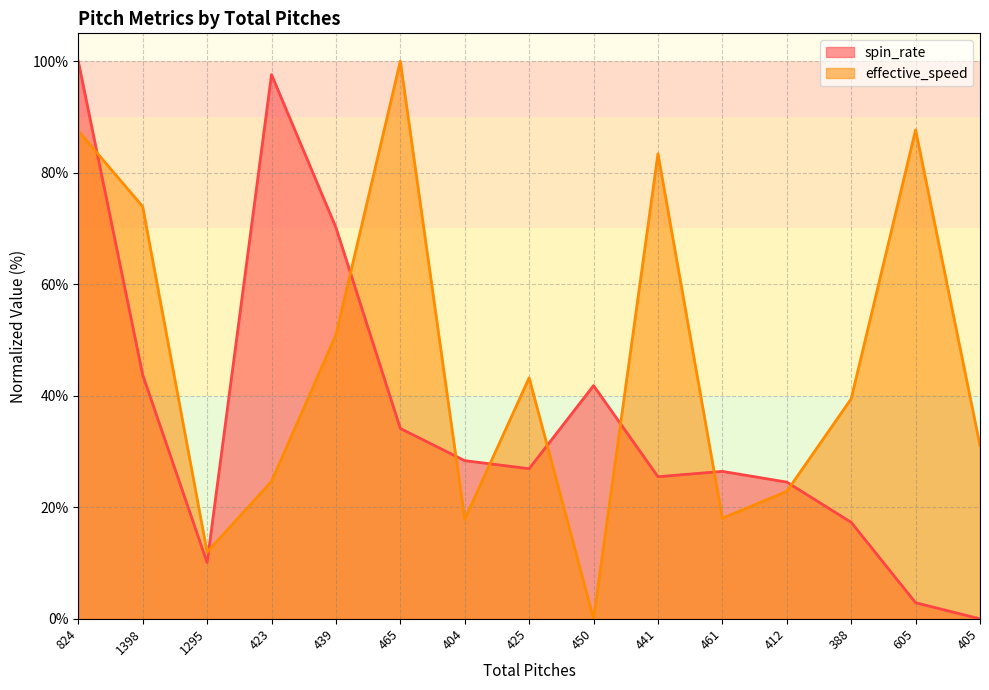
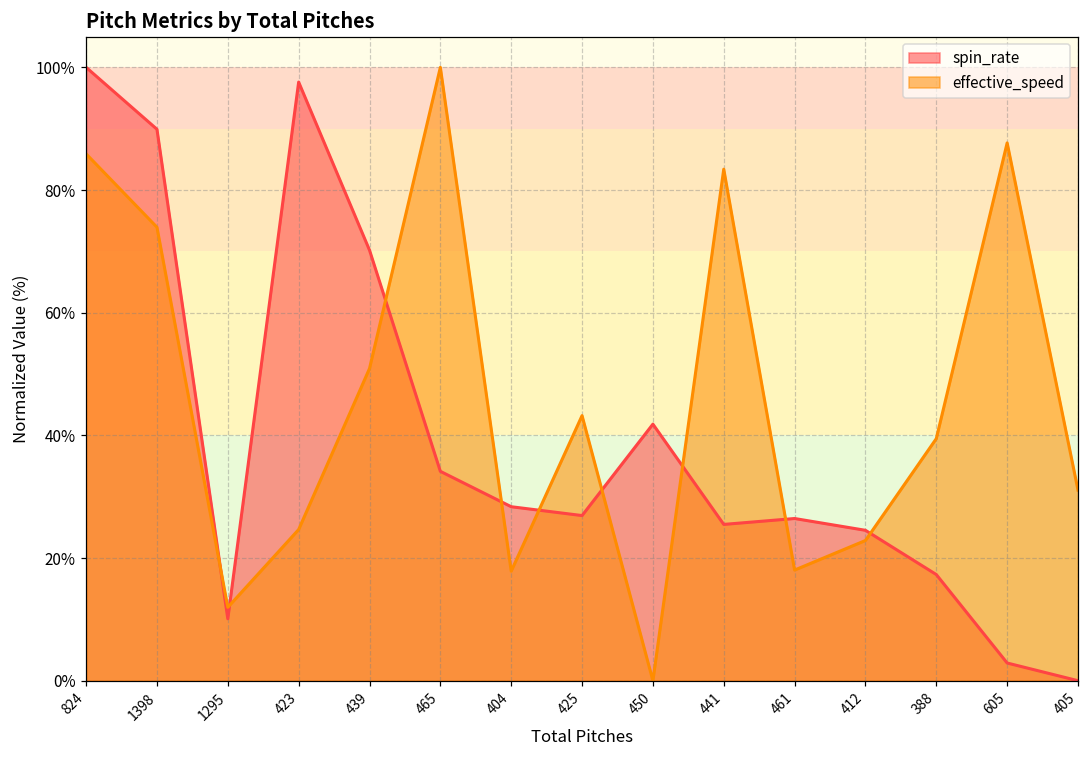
  {
    "spin_rate": {
      "824": "100%",
-     "1398": "44%",
+     "1398": "90%",
      "1295": "10%",
      "423": "98%",
      "439": "70%",
      "465": "34%",
      "404": "28%",
      "425": "27%",
      "450": "42%",
      "441": "25%",
      "461": "26%",
      "412": "25%",
      "388": "17%",
      "605": "3%",
      "405": "0%"
    },
    "effective_speed": {
-     "824": "87%",
+     "824": "86%",
      "1398": "74%",
      "1295": "12%",
      "423": "25%",
      "439": "51%",
      "465": "100%",
      "404": "18%",
      "425": "43%",
      "450": "0%",
      "441": "83%",
      "461": "18%",
      "412": "23%",
      "388": "39%",
      "605": "88%",
      "405": "31%"
    }
  }
